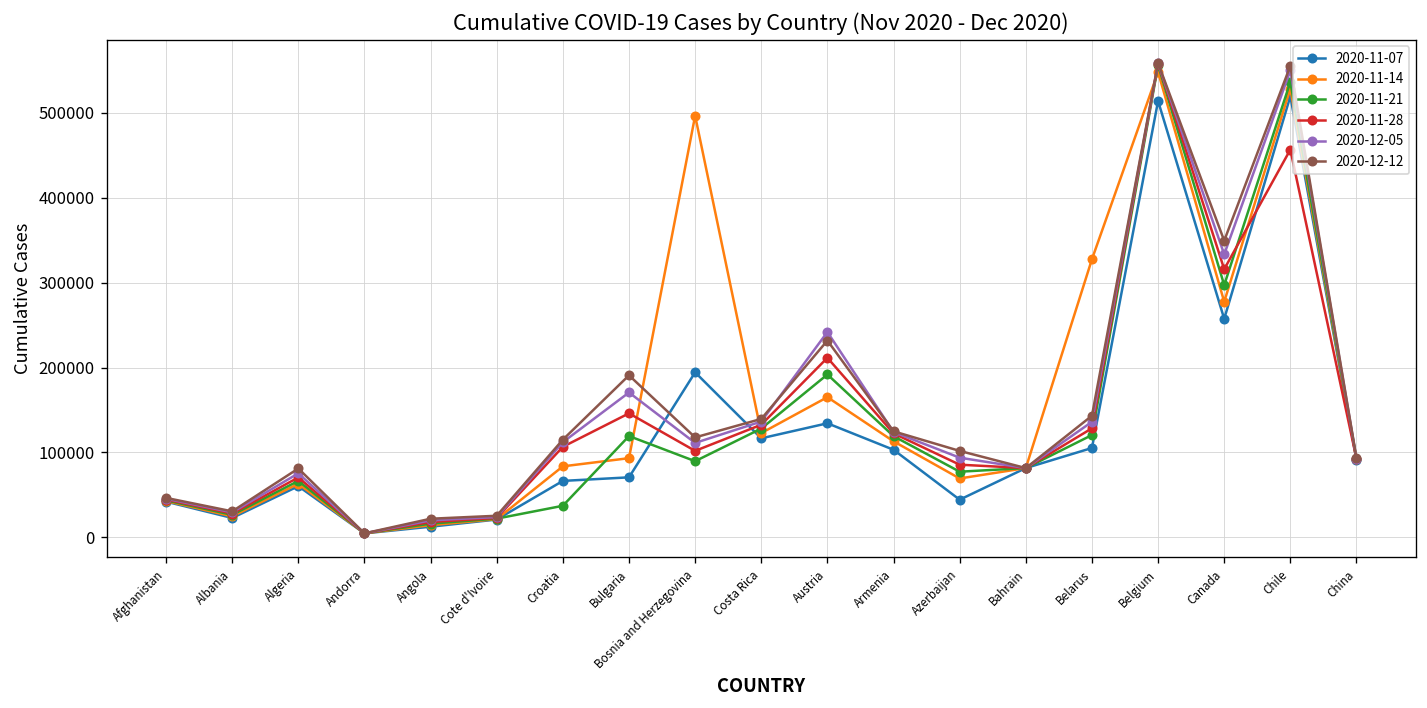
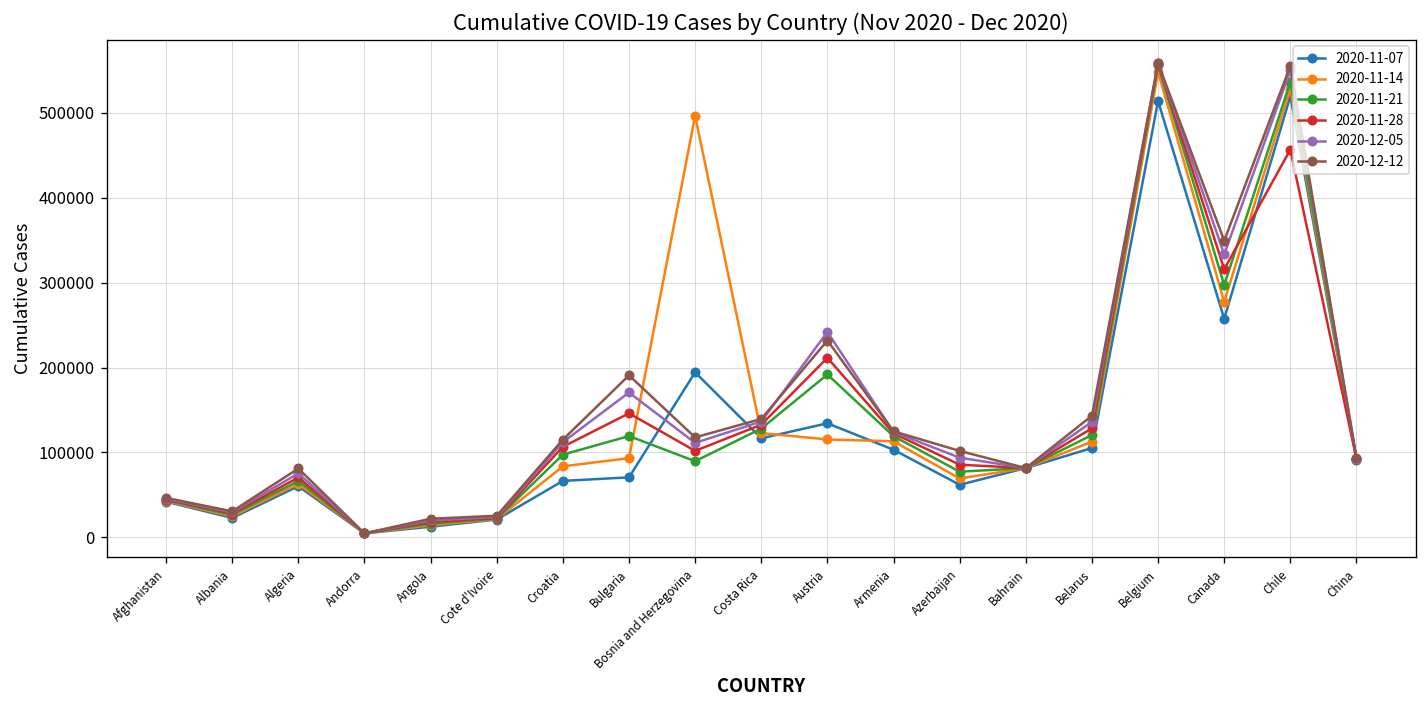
  {
    "2020-11-07": {
      "Croatia": 70000,
      "Bulgaria": 70000,
      "Bosnia and Herzegovina": 190000,
      "Costa Rica": 120000,
      "Austria": 130000,
      "Armenia": 100000,
-     "Azerbaijan": 40000,
+     "Azerbaijan": 60000,
      "Belarus": 110000,
      "Belgium": 510000,
      "Canada": 260000,
      "Chile": 520000
    },
    "2020-11-14": {
      "Croatia": 80000,
      "Bulgaria": 90000,
      "Bosnia and Herzegovina": 500000,
      "Costa Rica": 120000,
-     "Austria": 170000,
+     "Austria": 120000,
      "Armenia": 110000,
      "Azerbaijan": 70000,
-     "Belarus": 330000,
+     "Belarus": 110000,
      "Belgium": 550000,
      "Canada": 280000,
      "Chile": 530000
    },
    "2020-11-21": {
-     "Croatia": 40000,
+     "Croatia": 100000,
      "Bulgaria": 120000,
      "Bosnia and Herzegovina": 90000,
      "Costa Rica": 130000,
      "Austria": 190000,
      "Azerbaijan": 80000,
      "Belarus": 120000,
      "Canada": 300000,
      "Chile": 540000
    },
    "2020-11-28": {
      "Algeria": 70000,
      "Croatia": 110000,
      "Bulgaria": 150000,
      "Bosnia and Herzegovina": 100000,
      "Costa Rica": 130000,
      "Austria": 210000,
      "Azerbaijan": 90000,
      "Belarus": 130000,
      "Canada": 320000,
      "Chile": 460000
    },
    "2020-12-05": {
      "Algeria": 80000,
      "Bulgaria": 170000,
      "Bosnia and Herzegovina": 110000,
      "Austria": 240000,
      "Azerbaijan": 90000,
      "Belarus": 140000,
      "Canada": 330000,
      "Chile": 550000
    },
    "2020-12-12": {
      "Algeria": 80000,
      "Bulgaria": 190000,
      "Bosnia and Herzegovina": 120000,
      "Austria": 230000,
      "Azerbaijan": 100000,
      "Belarus": 140000,
      "Canada": 350000,
      "Chile": 560000
    }
  }
